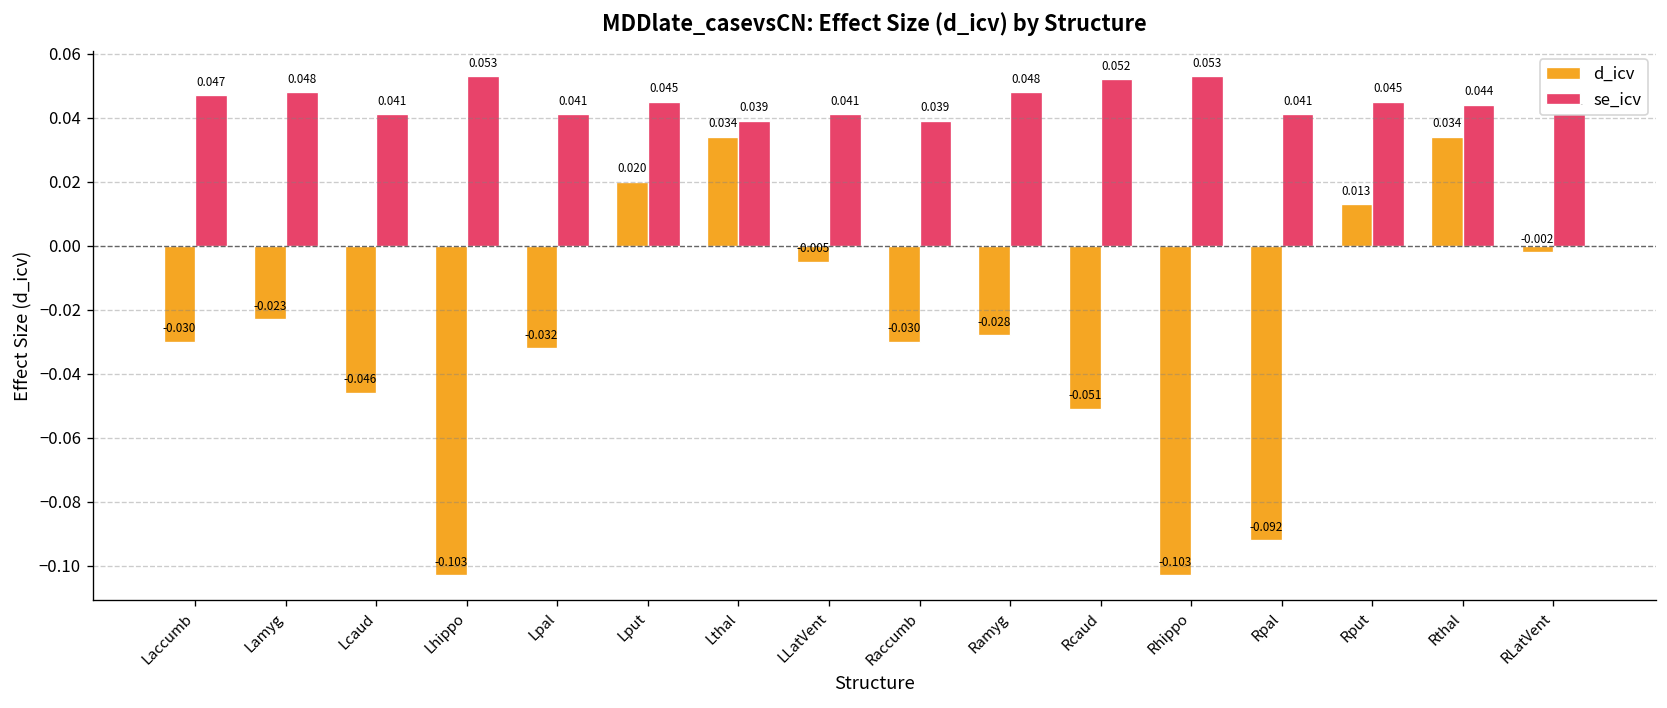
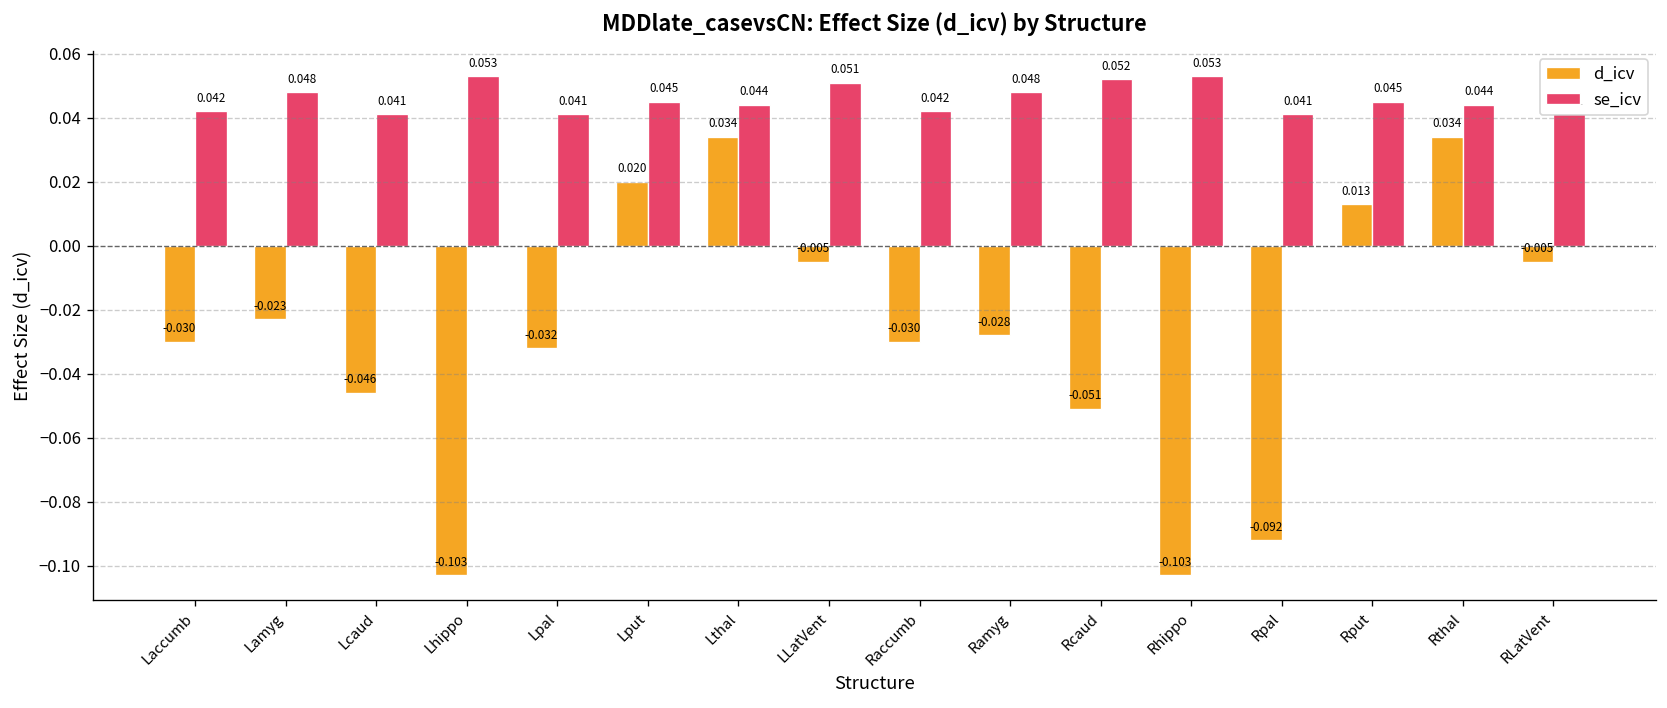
  {
    "d_icv": {
      "Laccumb": -0.030,
      "Lamyg": -0.023,
      "Lcaud": -0.046,
      "Lhippo": -0.103,
      "Lpal": -0.032,
      "Lput": 0.020,
      "Lthal": 0.034,
      "LLatVent": -0.005,
      "Raccumb": -0.030,
      "Ramyg": -0.028,
      "Rcaud": -0.051,
      "Rhippo": -0.103,
      "Rpal": -0.092,
      "Rput": 0.013,
      "Rthal": 0.034,
-     "RLatVent": -0.002
+     "RLatVent": -0.005
    },
    "se_icv": {
-     "Laccumb": 0.047,
+     "Laccumb": 0.042,
      "Lamyg": 0.048,
      "Lcaud": 0.041,
      "Lhippo": 0.053,
      "Lpal": 0.041,
      "Lput": 0.045,
-     "Lthal": 0.039,
-     "LLatVent": 0.041,
-     "Raccumb": 0.039,
+     "Lthal": 0.044,
+     "LLatVent": 0.051,
+     "Raccumb": 0.042,
      "Ramyg": 0.048,
      "Rcaud": 0.052,
      "Rhippo": 0.053,
      "Rpal": 0.041,
      "Rput": 0.045,
      "Rthal": 0.044
    }
  }
